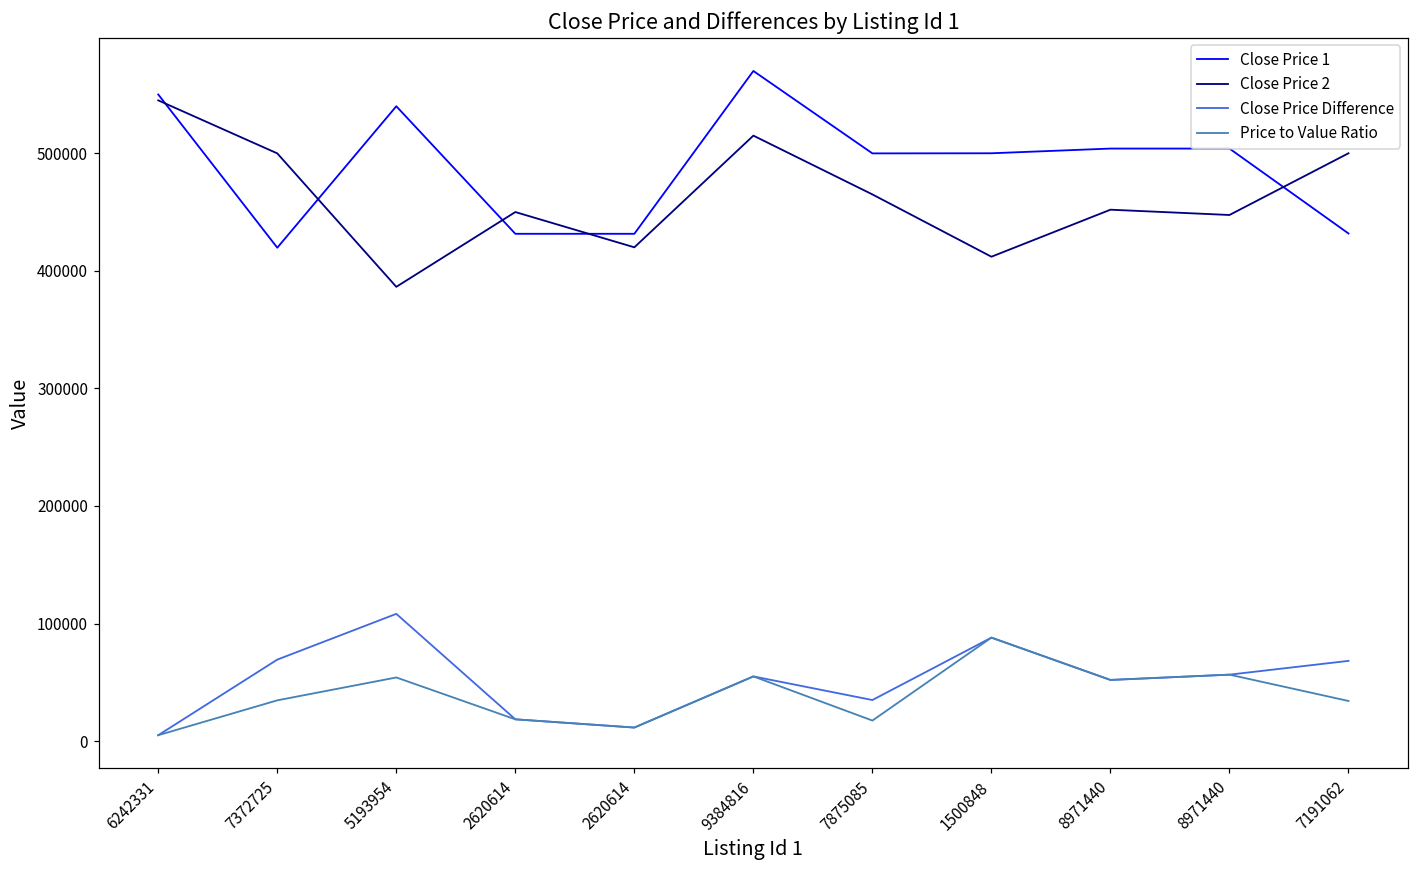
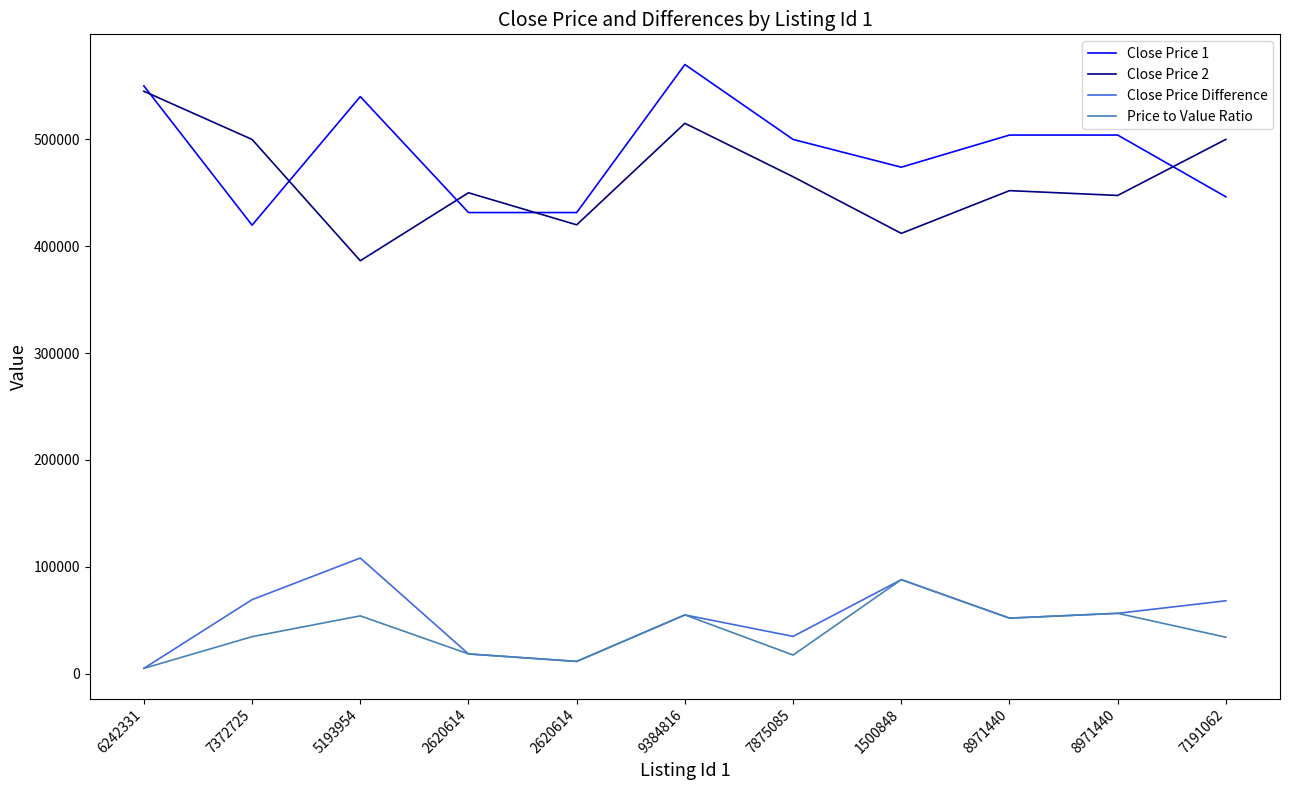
  {
    "Close Price 1": {
      "6242331": 550000,
      "7372725": 420000,
      "5193954": 540000,
      "9384816": 570000,
      "7875085": 500000,
-     "1500848": 500000,
-     "7191062": 432000
+     "1500848": 474000,
+     "7191062": 446000
    },
    "Close Price 2": {
      "6242331": 545000,
      "7372725": 500000,
      "5193954": 386000,
      "9384816": 515000,
      "7875085": 465000,
      "1500848": 412000,
      "7191062": 500000
    }
  }
